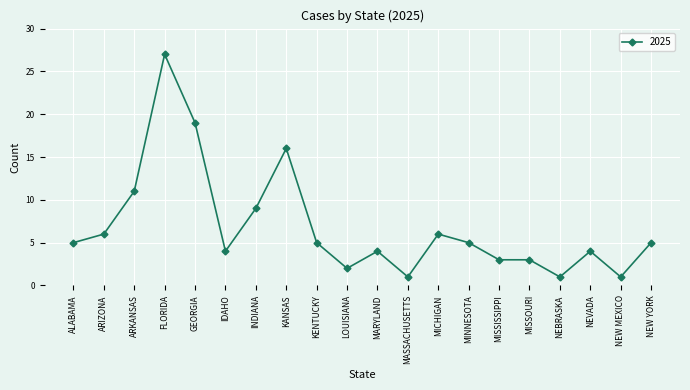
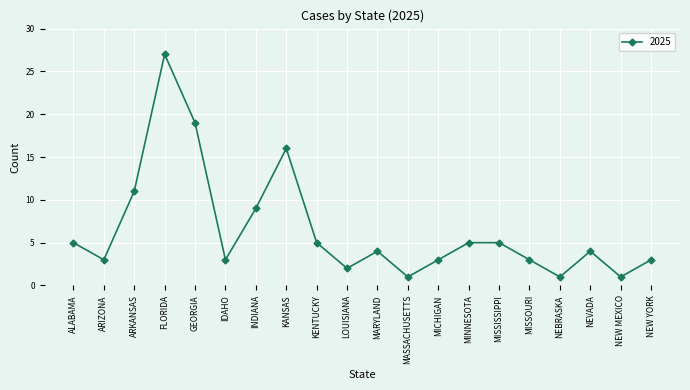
  {
    "ALABAMA": 5,
-   "ARIZONA": 6,
+   "ARIZONA": 3,
    "ARKANSAS": 11,
    "FLORIDA": 27,
    "GEORGIA": 19,
-   "IDAHO": 4,
+   "IDAHO": 3,
    "INDIANA": 9,
    "KANSAS": 16,
    "KENTUCKY": 5,
    "LOUISIANA": 2,
    "MARYLAND": 4,
    "MASSACHUSETTS": 1,
-   "MICHIGAN": 6,
+   "MICHIGAN": 3,
    "MINNESOTA": 5,
-   "MISSISSIPPI": 3,
+   "MISSISSIPPI": 5,
    "MISSOURI": 3,
    "NEBRASKA": 1,
    "NEVADA": 4,
    "NEW MEXICO": 1,
-   "NEW YORK": 5
+   "NEW YORK": 3
  }
